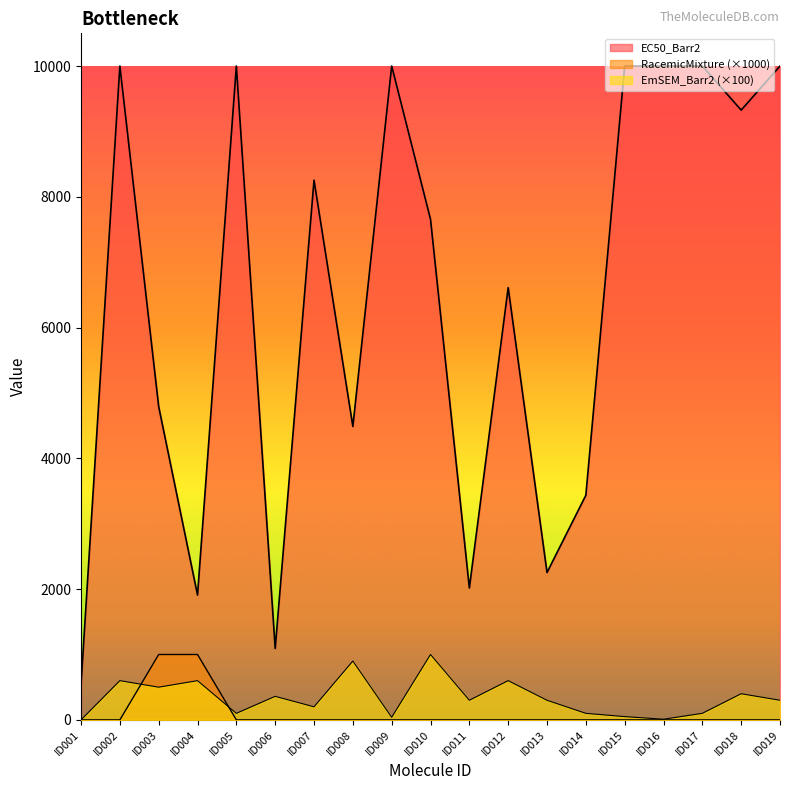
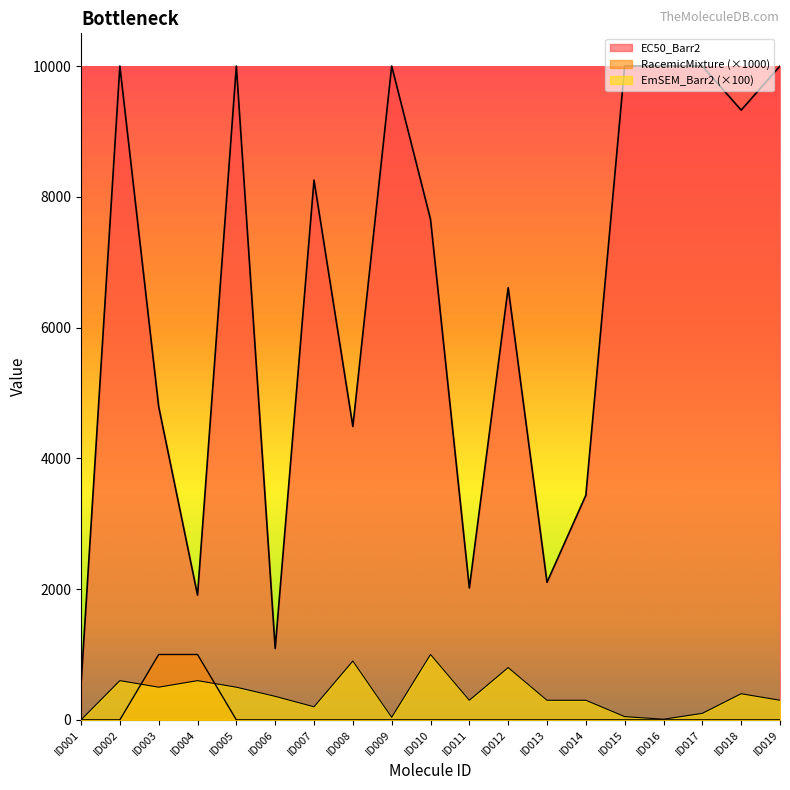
  {
    "EC50_Barr2": {
      "ID001": 500,
      "ID002": 10000,
      "ID003": 4800,
      "ID004": 1900,
      "ID005": 10000,
      "ID006": 1100,
      "ID007": 8300,
      "ID008": 4500,
      "ID009": 10000,
      "ID010": 7700,
      "ID011": 2000,
      "ID012": 6600,
-     "ID013": 2300,
+     "ID013": 2100,
      "ID014": 3400,
      "ID018": 9300,
      "ID019": 10000
    },
    "RacemicMixture (×1000)": {
      "ID002": 0,
      "ID003": 1000,
      "ID004": 1000,
      "ID005": 0,
      "ID006": 0,
      "ID007": 0,
      "ID008": 0,
      "ID009": 0,
      "ID010": 0,
      "ID011": 0,
      "ID012": 0,
      "ID013": 0,
      "ID014": 0,
      "ID015": 0,
      "ID017": 0,
      "ID018": 0,
      "ID019": 0
    },
    "EmSEM_Barr2 (×100)": {
      "ID002": 600,
      "ID003": 500,
      "ID004": 600,
-     "ID005": 100,
+     "ID005": 500,
      "ID006": 400,
      "ID007": 200,
      "ID008": 900,
      "ID009": 0,
      "ID010": 1000,
      "ID011": 300,
-     "ID012": 600,
+     "ID012": 800,
      "ID013": 300,
-     "ID014": 100,
+     "ID014": 300,
      "ID015": 100,
      "ID017": 100,
      "ID018": 400,
      "ID019": 300
    }
  }
